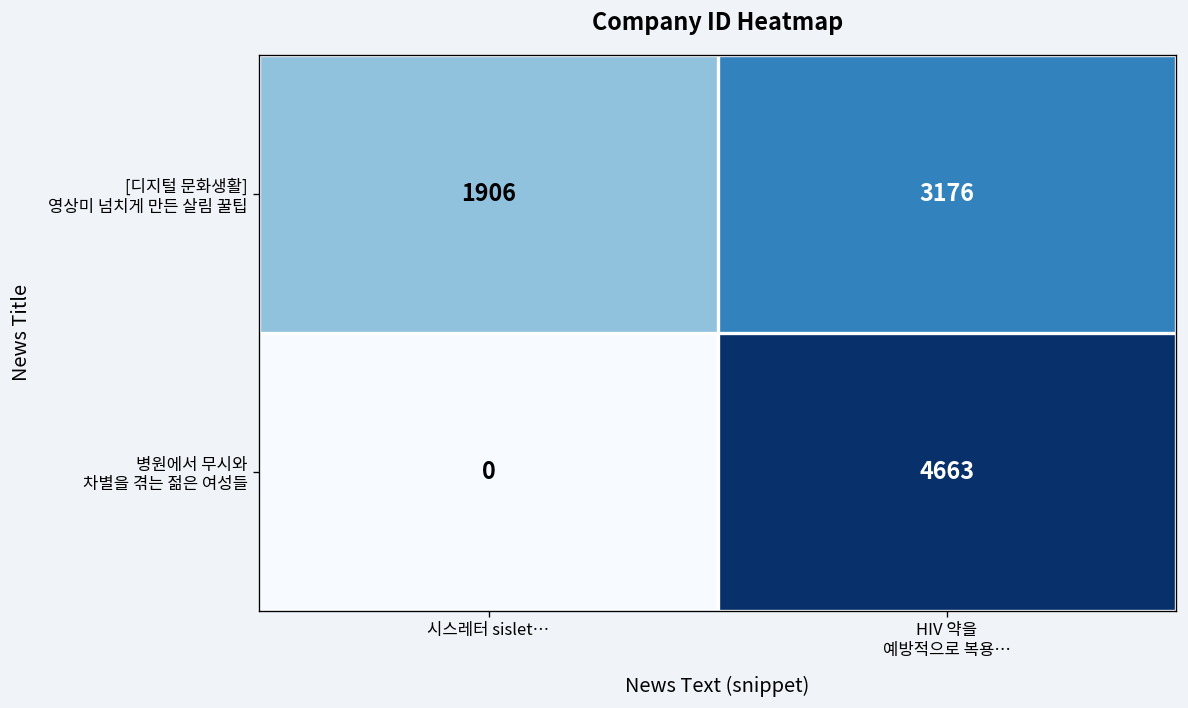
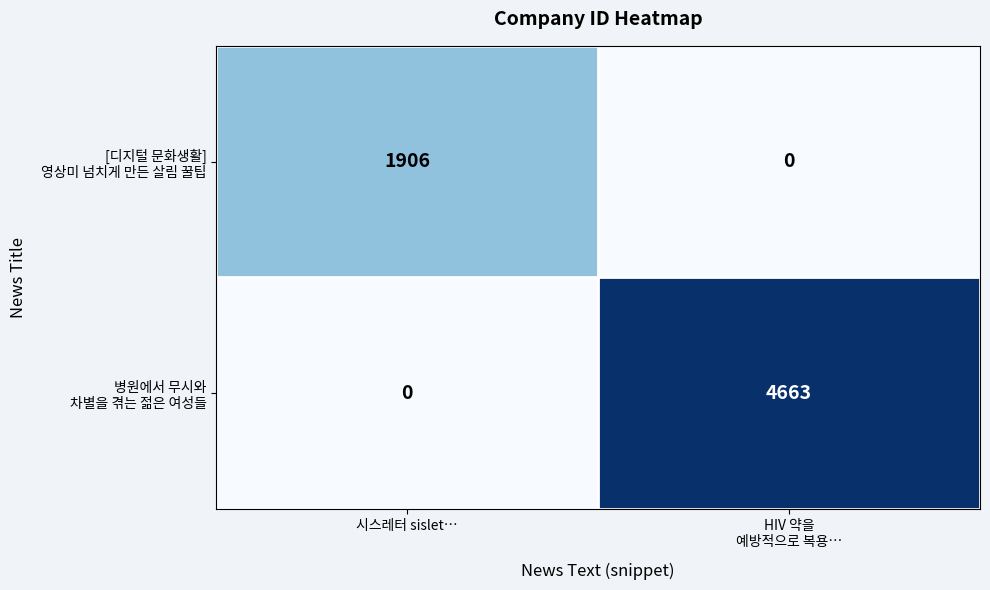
  {
    "[디지털 문화생활] 영상미 넘치게 만든 살림 꿀팁": {
      "시스레터 sislet…": 1906,
-     "HIV 약을 예방적으로 복용…": 3176
+     "HIV 약을 예방적으로 복용…": 0
    },
    "병원에서 무시와 차별을 겪는 젊은 여성들": {
      "시스레터 sislet…": 0,
      "HIV 약을 예방적으로 복용…": 4663
    }
  }
